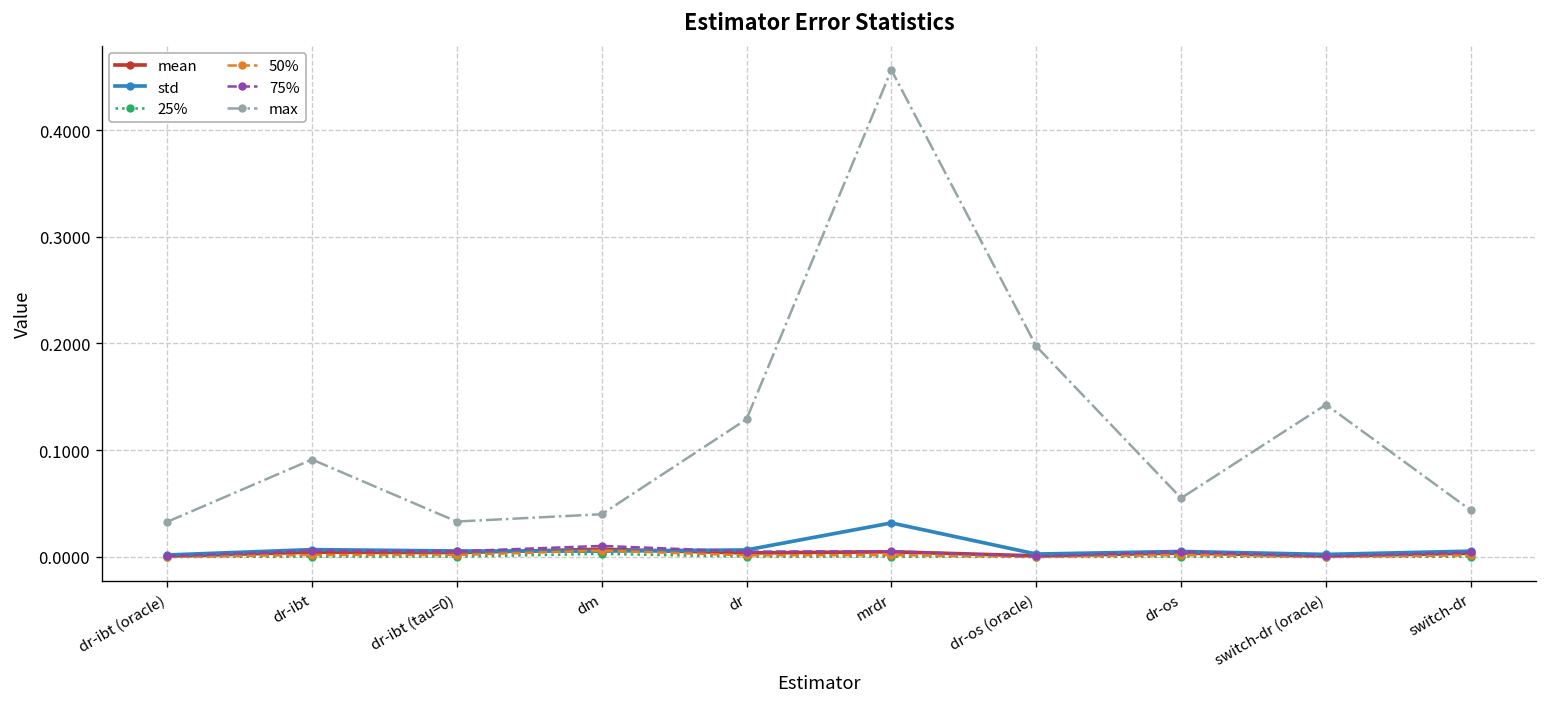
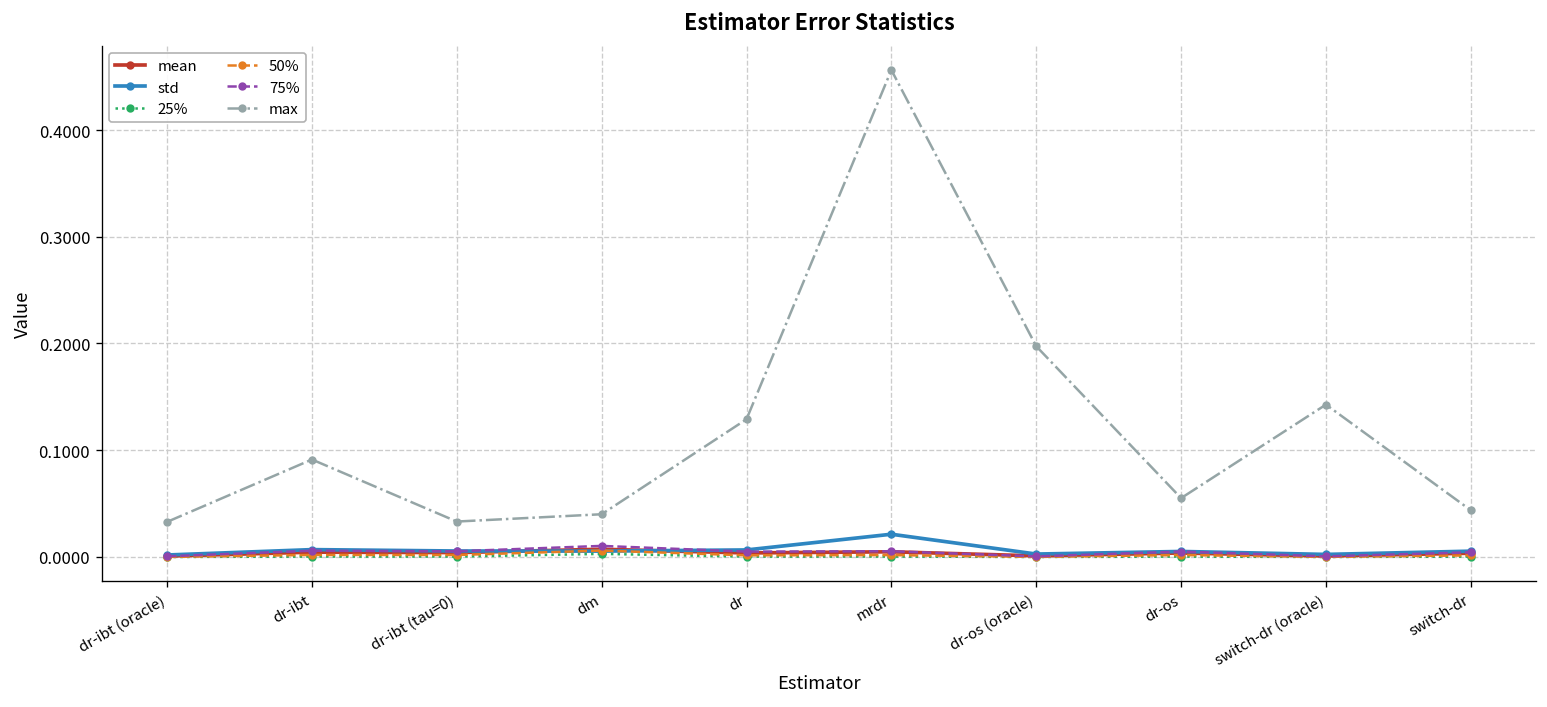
  {
    "std": {
-     "mrdr": 0.03
+     "mrdr": 0.02
    },
    "75%": {
      "dm": 0.01
    },
    "max": {
      "dr-ibt (oracle)": 0.03,
      "dr-ibt": 0.09,
      "dr-ibt (tau=0)": 0.03,
      "dm": 0.04,
      "dr": 0.13,
      "mrdr": 0.46,
      "dr-os (oracle)": 0.20,
      "dr-os": 0.06,
      "switch-dr (oracle)": 0.14,
      "switch-dr": 0.04
    }
  }
